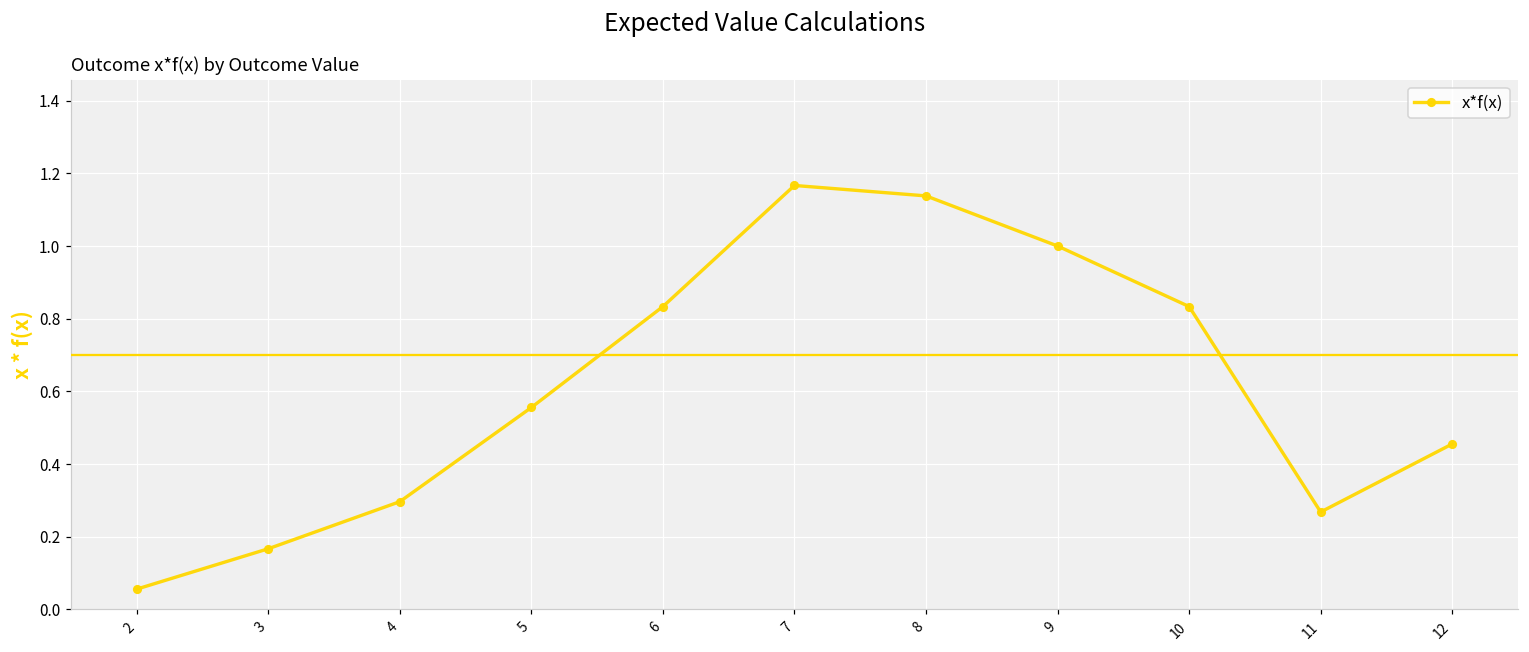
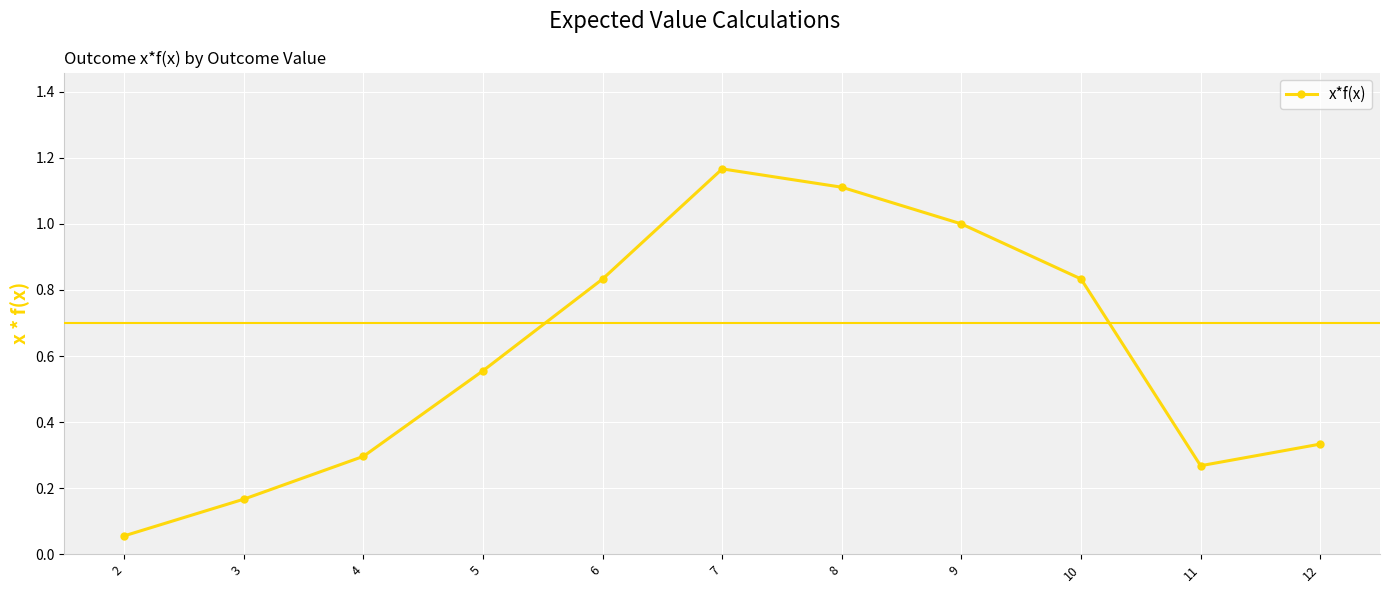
  {
    "2": 0.06,
    "3": 0.17,
    "4": 0.30,
    "5": 0.56,
    "6": 0.83,
    "7": 1.17,
-   "8": 1.14,
+   "8": 1.11,
    "9": 1.00,
    "10": 0.83,
    "11": 0.27,
-   "12": 0.46
+   "12": 0.33
  }
